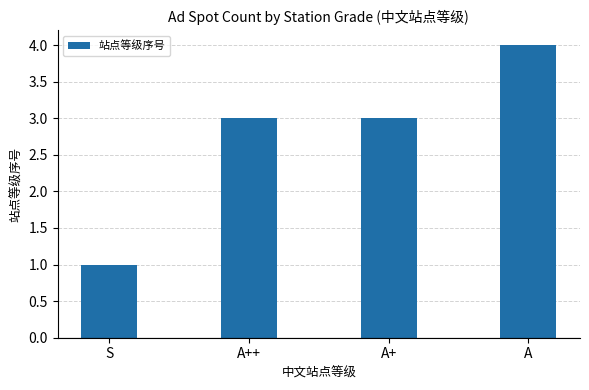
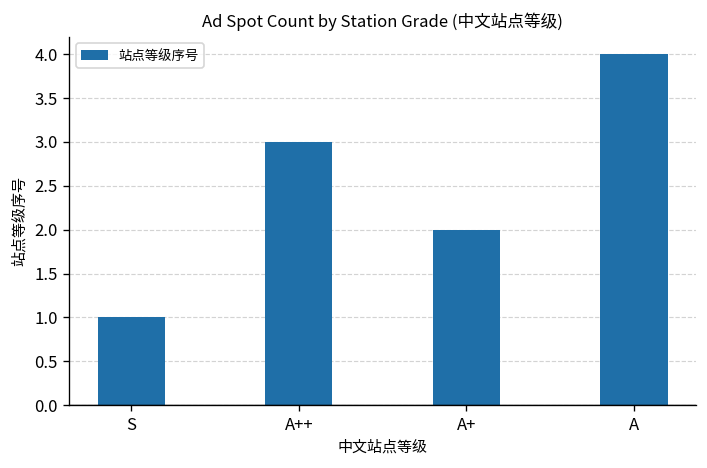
  {
    "S": 1,
    "A++": 3,
-   "A+": 3,
+   "A+": 2,
    "A": 4
  }
